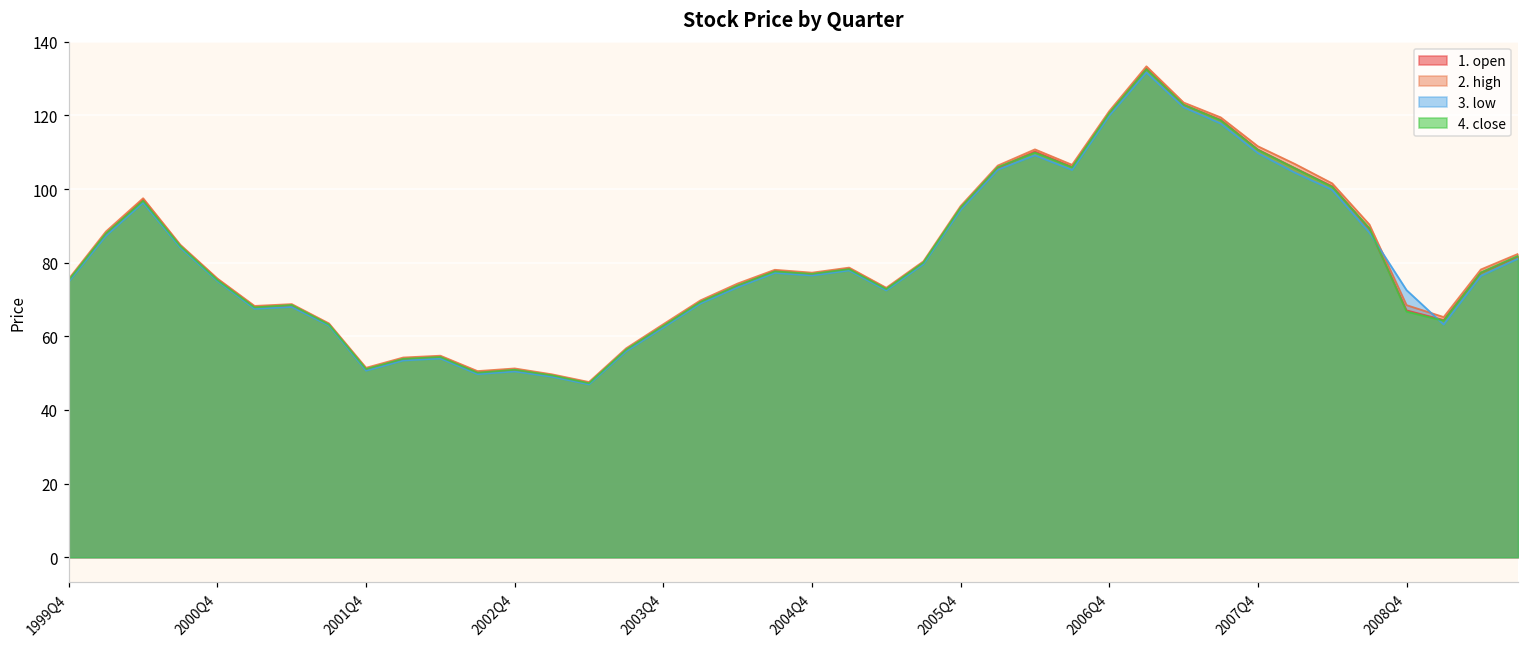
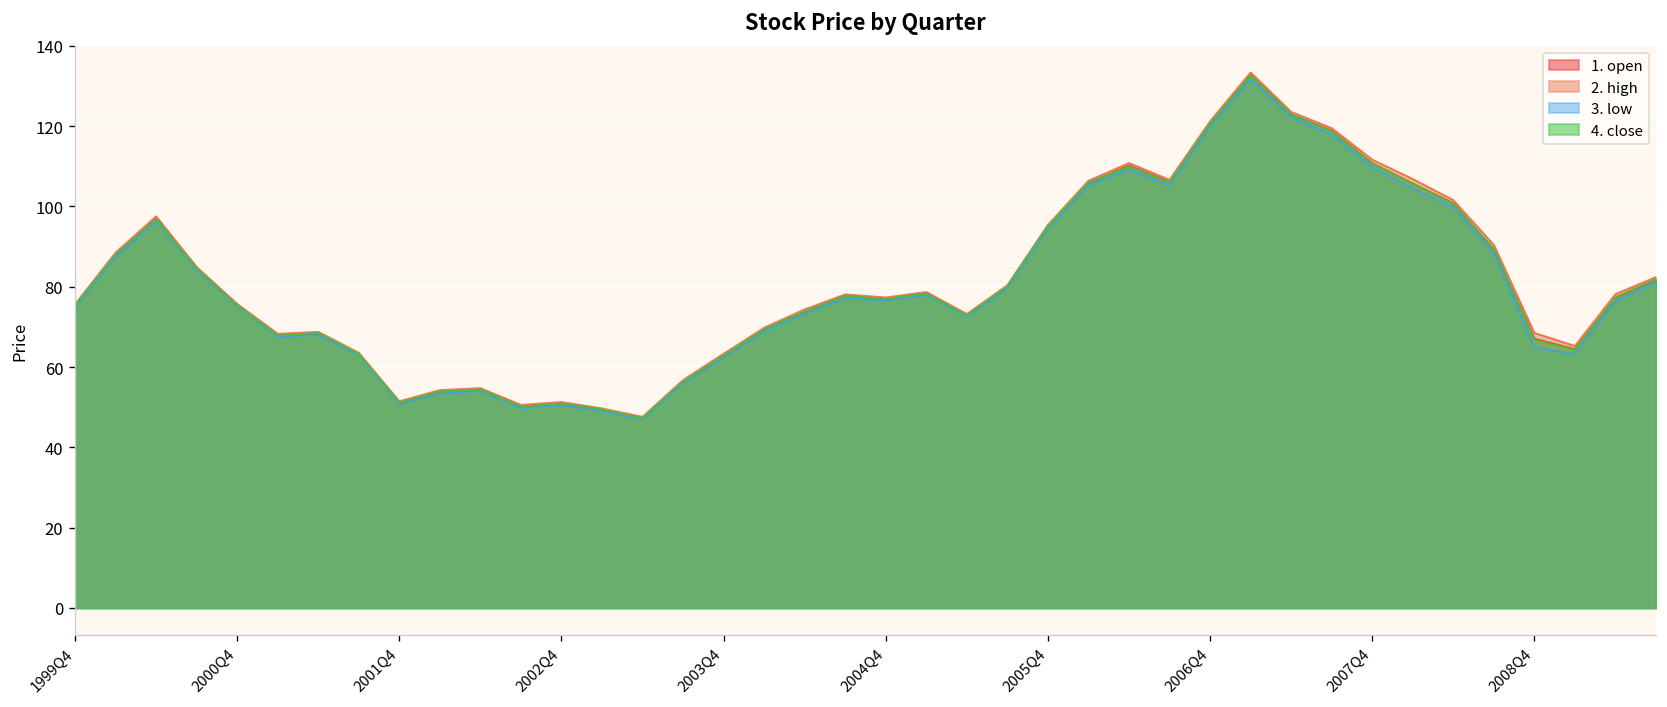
  {
    "3. low": {
      "2007Q4": 110,
-     "2008Q4": 73
+     "2008Q4": 65
    }
  }
